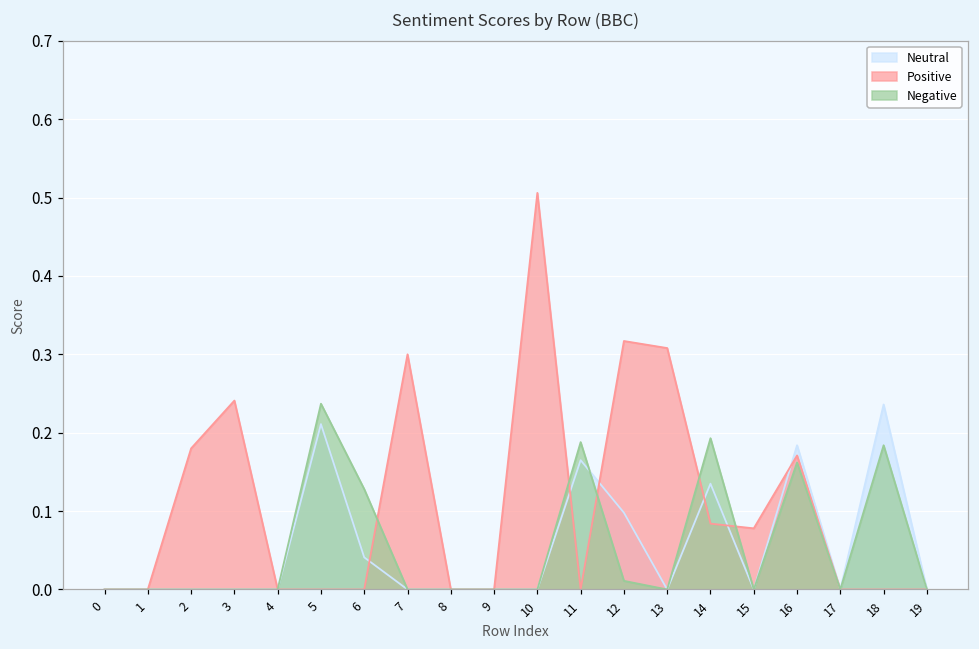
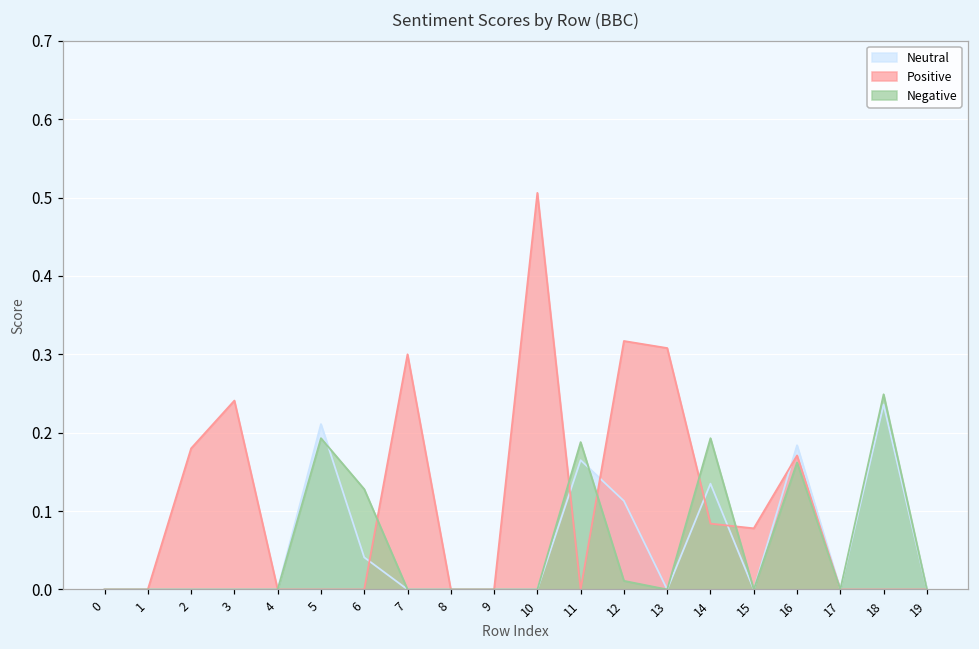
  {
    "Neutral": {
      "5": 0.21,
      "6": 0.04,
      "11": 0.17,
-     "12": 0.10,
+     "12": 0.11,
      "14": 0.14,
      "16": 0.18,
      "18": 0.24
    },
    "Positive": {
      "2": 0.18,
      "3": 0.24,
      "5": 0.00,
      "6": 0.00,
      "7": 0.30,
      "10": 0.51,
      "11": 0.00,
      "12": 0.32,
      "13": 0.31,
      "14": 0.08,
      "15": 0.08,
      "16": 0.17,
      "18": 0.00
    },
    "Negative": {
-     "5": 0.24,
+     "5": 0.19,
      "6": 0.13,
      "11": 0.19,
      "12": 0.01,
      "14": 0.19,
      "16": 0.16,
-     "18": 0.18
+     "18": 0.25
    }
  }
